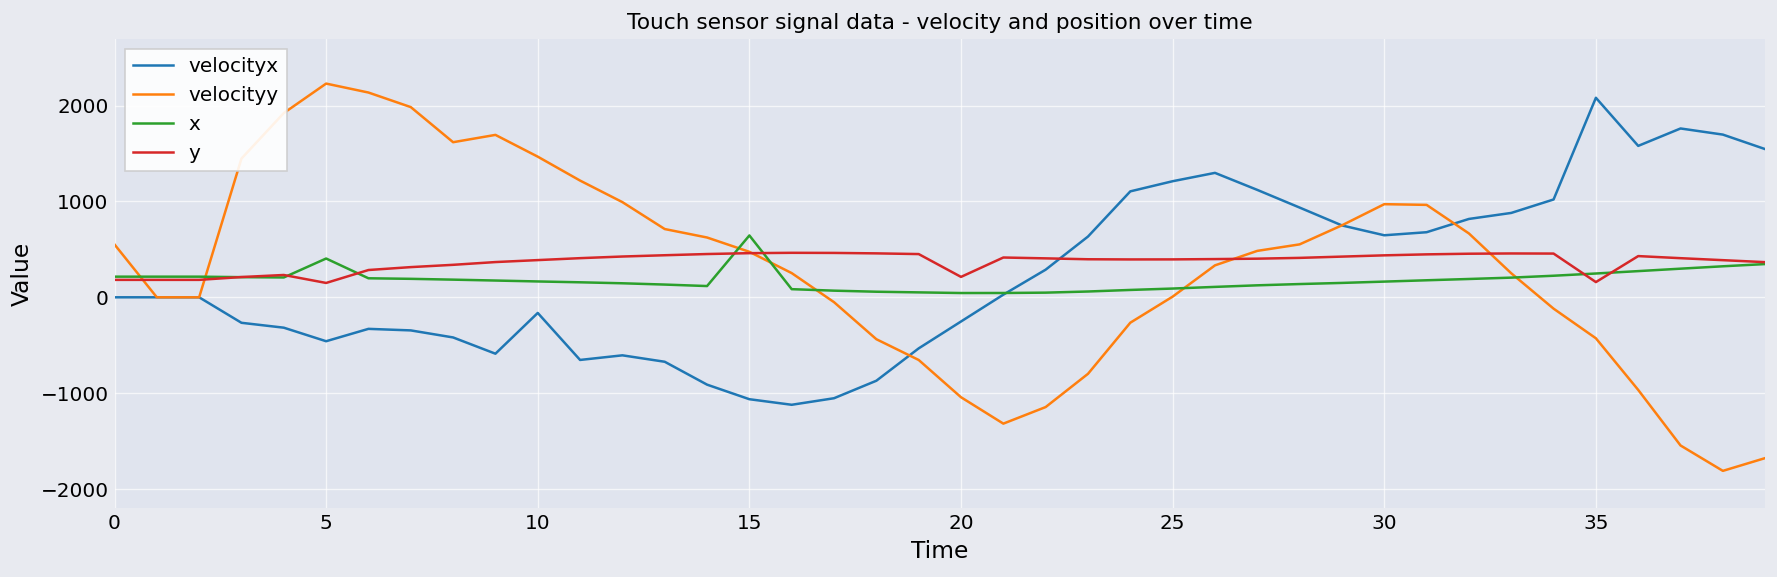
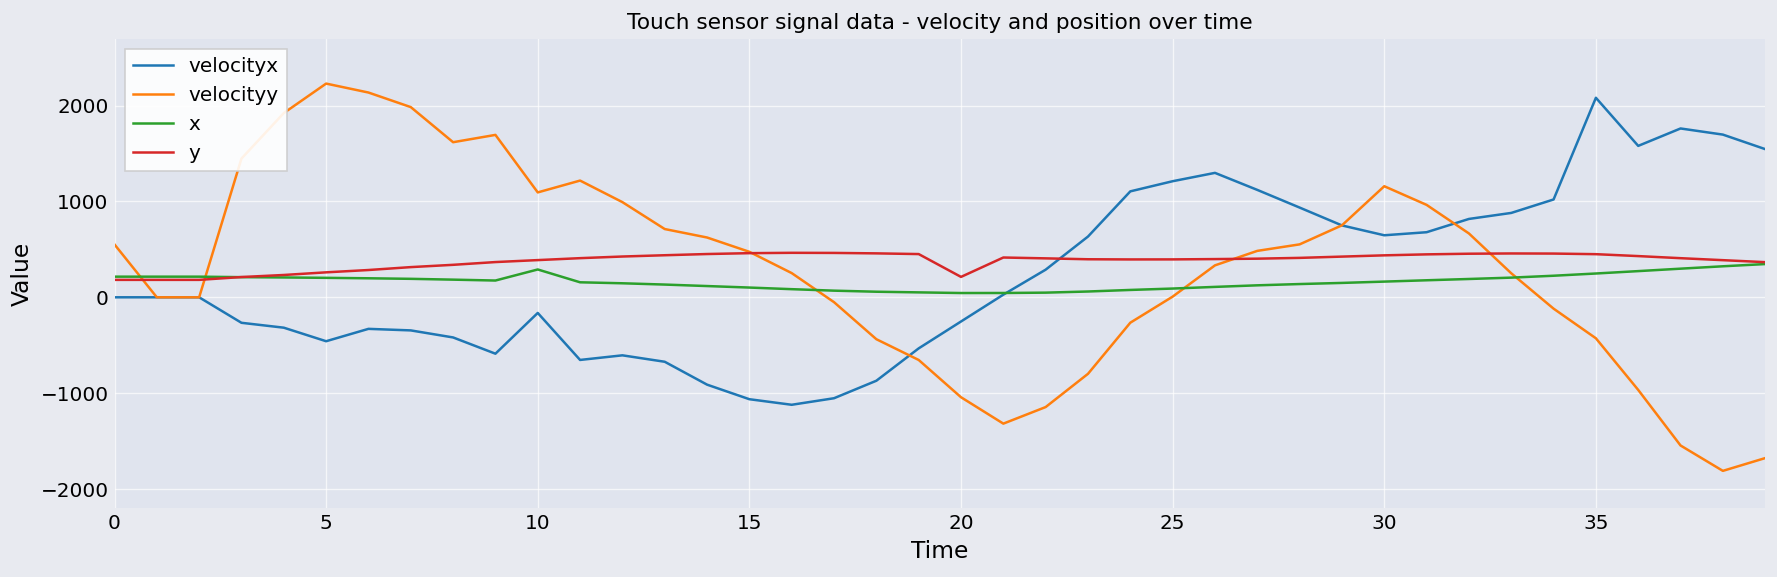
  {
    "velocityx": {
      "0": 0,
      "5": -500,
      "10": -200,
      "15": -1100,
      "20": -300,
      "25": 1200,
      "30": 600,
      "35": 2100
    },
    "velocityy": {
      "0": 600,
      "5": 2200,
-     "10": 1500,
+     "10": 1100,
      "20": -1000,
      "25": 0,
-     "30": 1000,
+     "30": 1200,
      "35": -400
    },
    "x": {
      "0": 200,
-     "5": 400,
-     "10": 200,
-     "15": 600,
+     "5": 200,
+     "10": 300,
+     "15": 100,
      "20": 0,
      "25": 100,
      "30": 200,
      "35": 200
    },
    "y": {
      "0": 200,
-     "5": 100,
+     "5": 300,
      "10": 400,
      "20": 200,
      "25": 400,
      "30": 400,
-     "35": 200
+     "35": 500
    }
  }
